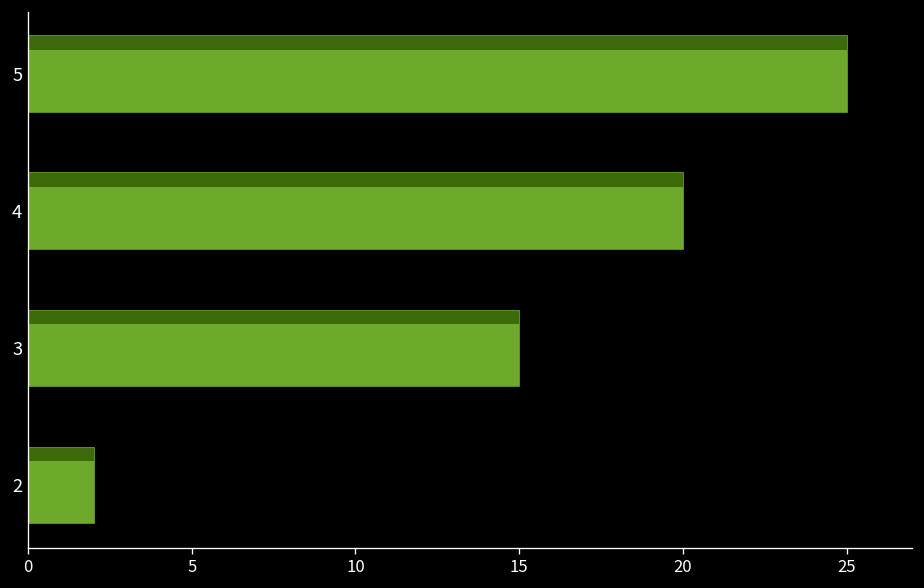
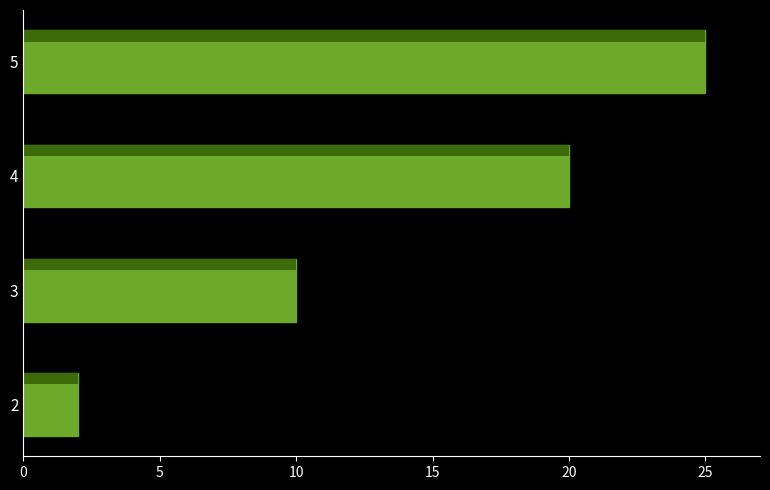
  {
    "5": 25,
    "4": 20,
-   "3": 15,
+   "3": 10,
    "2": 2
  }
